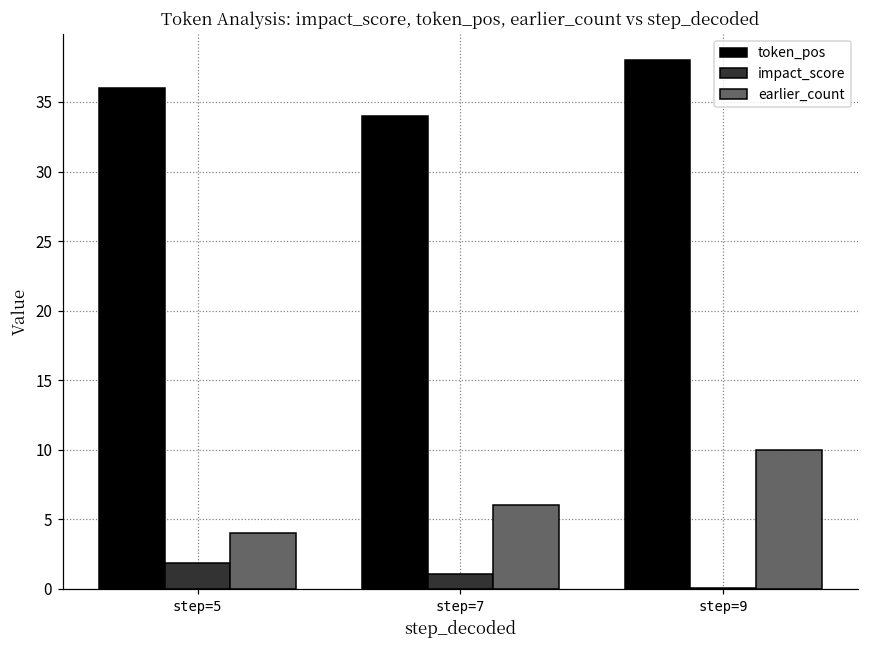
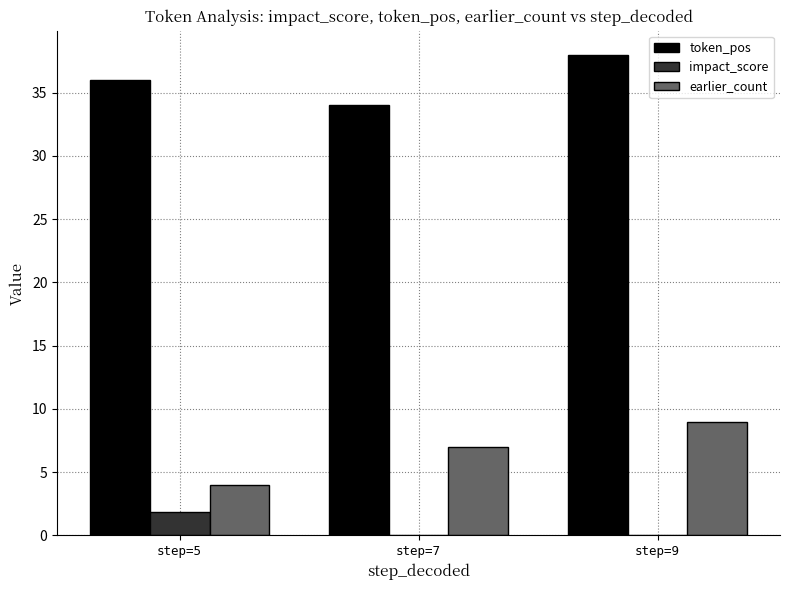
  {
    "token_pos": {
      "step=5": 36.0,
      "step=7": 34.0,
      "step=9": 38.0
    },
    "impact_score": {
      "step=5": 1.9,
-     "step=7": 1.1
+     "step=7": 0.0
    },
    "earlier_count": {
      "step=5": 4,
-     "step=7": 6,
-     "step=9": 10
+     "step=7": 7,
+     "step=9": 9
    }
  }
